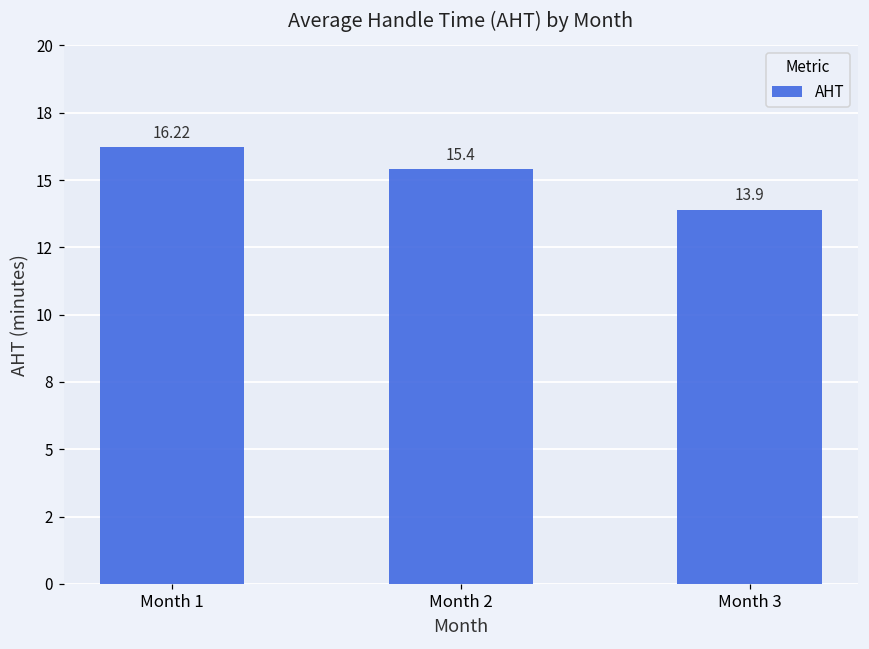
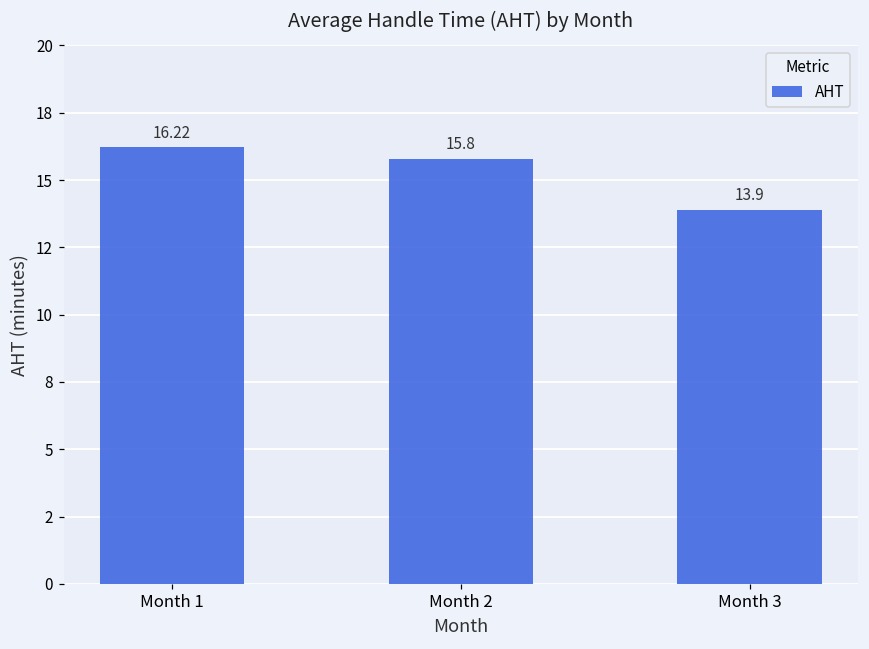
  {
    "Month 1": 16.22,
-   "Month 2": 15.4,
+   "Month 2": 15.8,
    "Month 3": 13.9
  }
